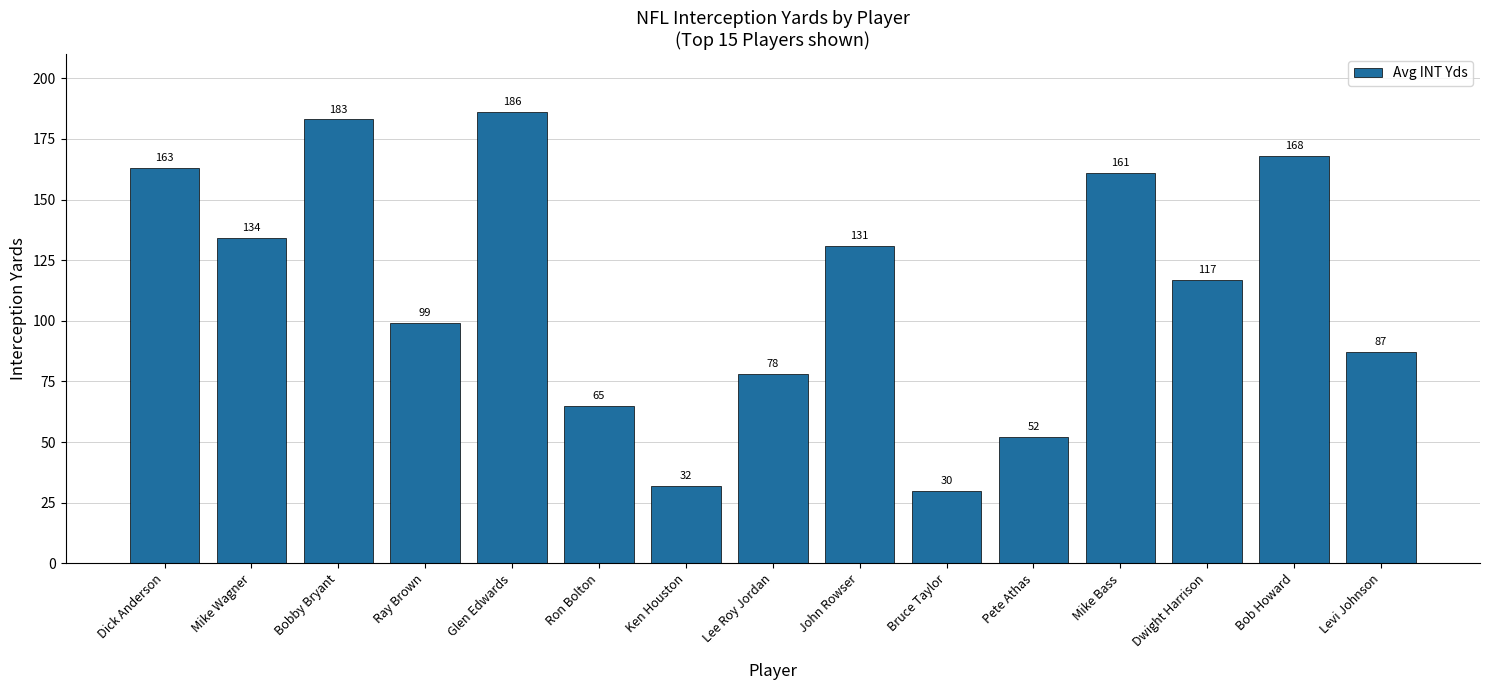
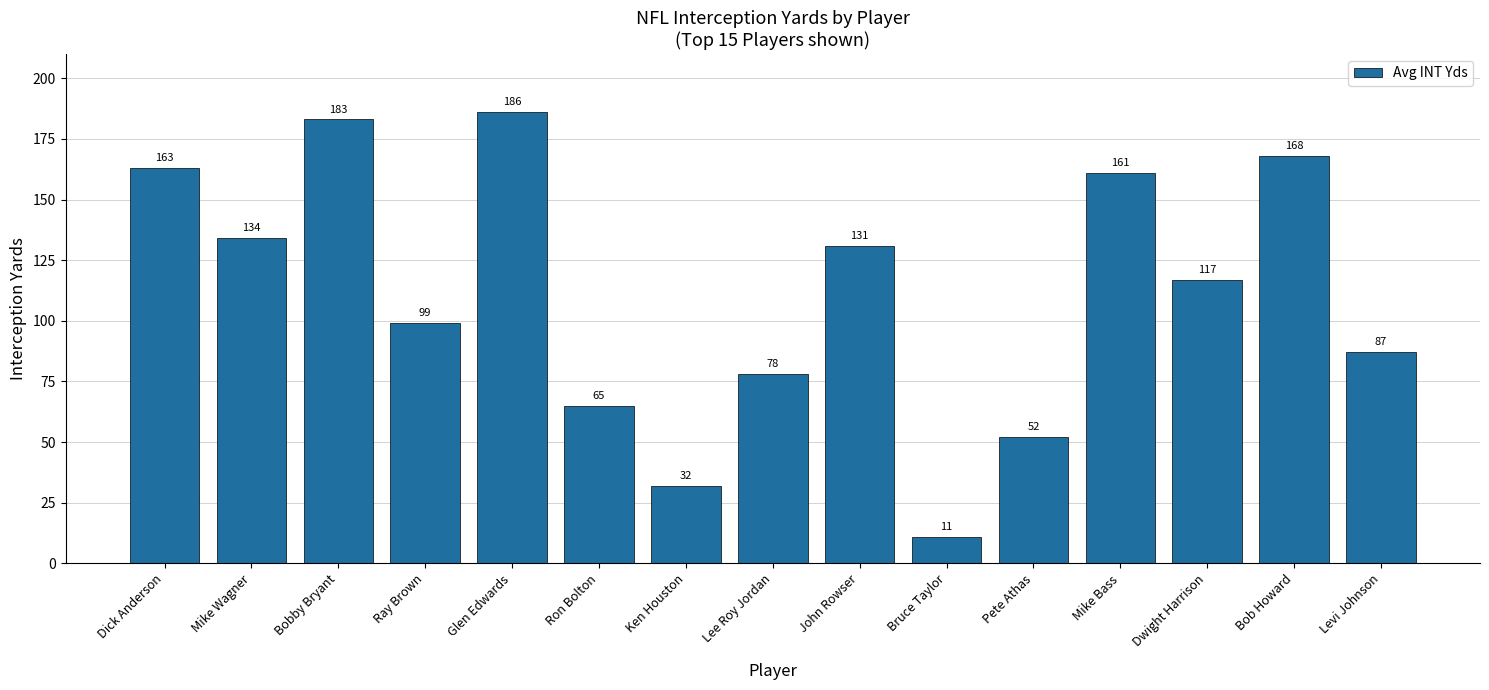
  {
    "Dick Anderson": 163,
    "Mike Wagner": 134,
    "Bobby Bryant": 183,
    "Ray Brown": 99,
    "Glen Edwards": 186,
    "Ron Bolton": 65,
    "Ken Houston": 32,
    "Lee Roy Jordan": 78,
    "John Rowser": 131,
-   "Bruce Taylor": 30,
+   "Bruce Taylor": 11,
    "Pete Athas": 52,
    "Mike Bass": 161,
    "Dwight Harrison": 117,
    "Bob Howard": 168,
    "Levi Johnson": 87
  }
